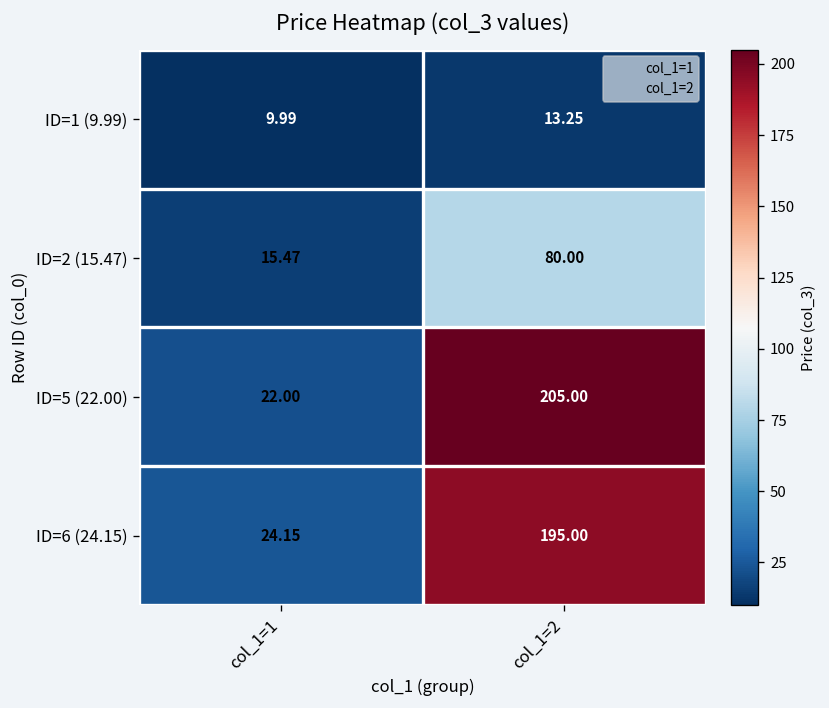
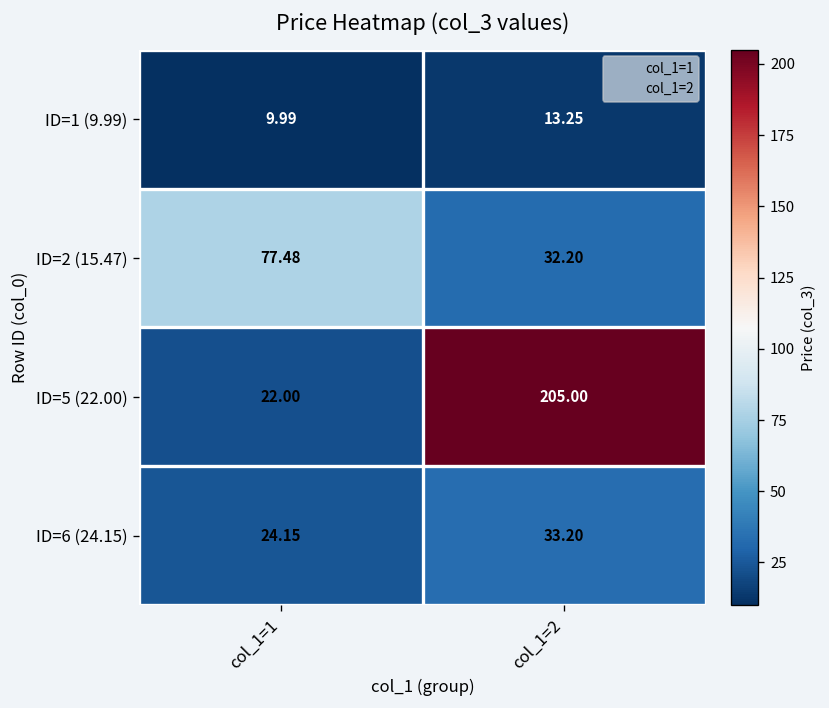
  {
    "ID=1 (9.99)": {
      "col_1=1": 9.99,
      "col_1=2": 13.25
    },
    "ID=2 (15.47)": {
-     "col_1=1": 15.47,
-     "col_1=2": 80.00
+     "col_1=1": 77.48,
+     "col_1=2": 32.20
    },
    "ID=5 (22.00)": {
      "col_1=1": 22.00,
      "col_1=2": 205.00
    },
    "ID=6 (24.15)": {
      "col_1=1": 24.15,
-     "col_1=2": 195.00
+     "col_1=2": 33.20
    }
  }
